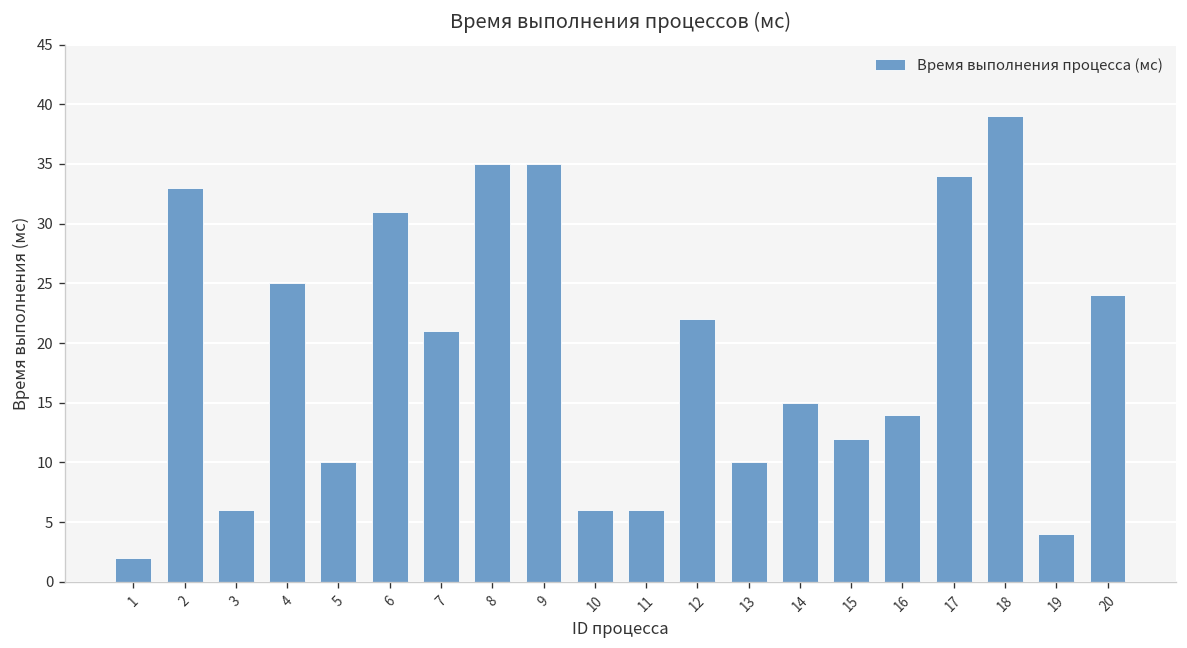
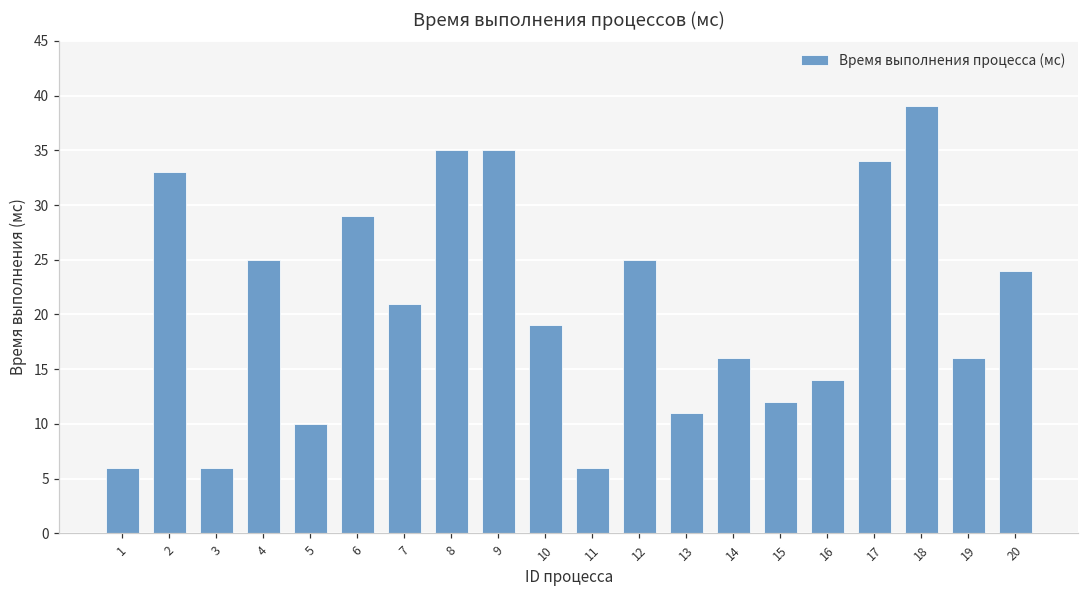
  {
-   "1": 2,
+   "1": 6,
    "2": 33,
    "3": 6,
    "4": 25,
    "5": 10,
-   "6": 31,
+   "6": 29,
    "7": 21,
    "8": 35,
    "9": 35,
-   "10": 6,
+   "10": 19,
    "11": 6,
-   "12": 22,
-   "13": 10,
-   "14": 15,
+   "12": 25,
+   "13": 11,
+   "14": 16,
    "15": 12,
    "16": 14,
    "17": 34,
    "18": 39,
-   "19": 4,
+   "19": 16,
    "20": 24
  }
